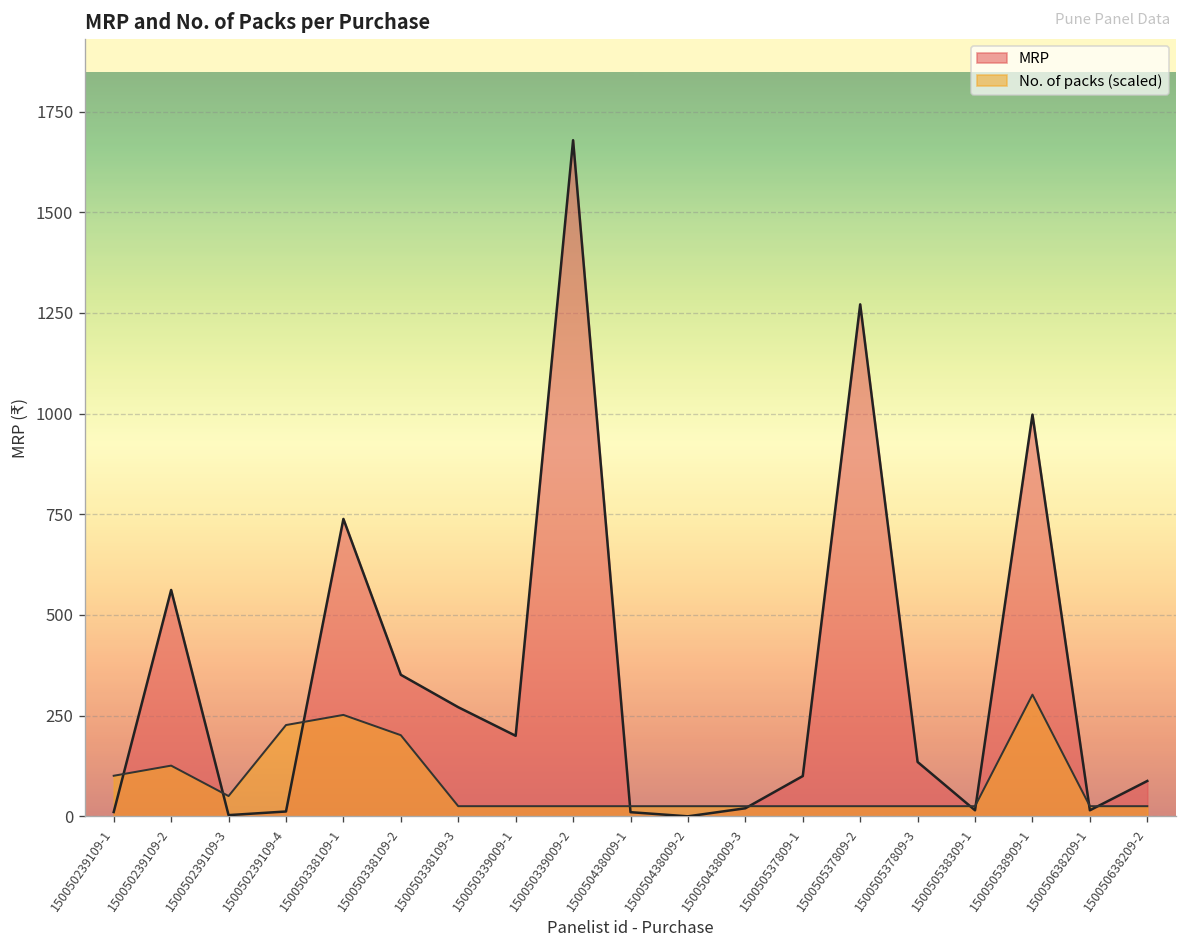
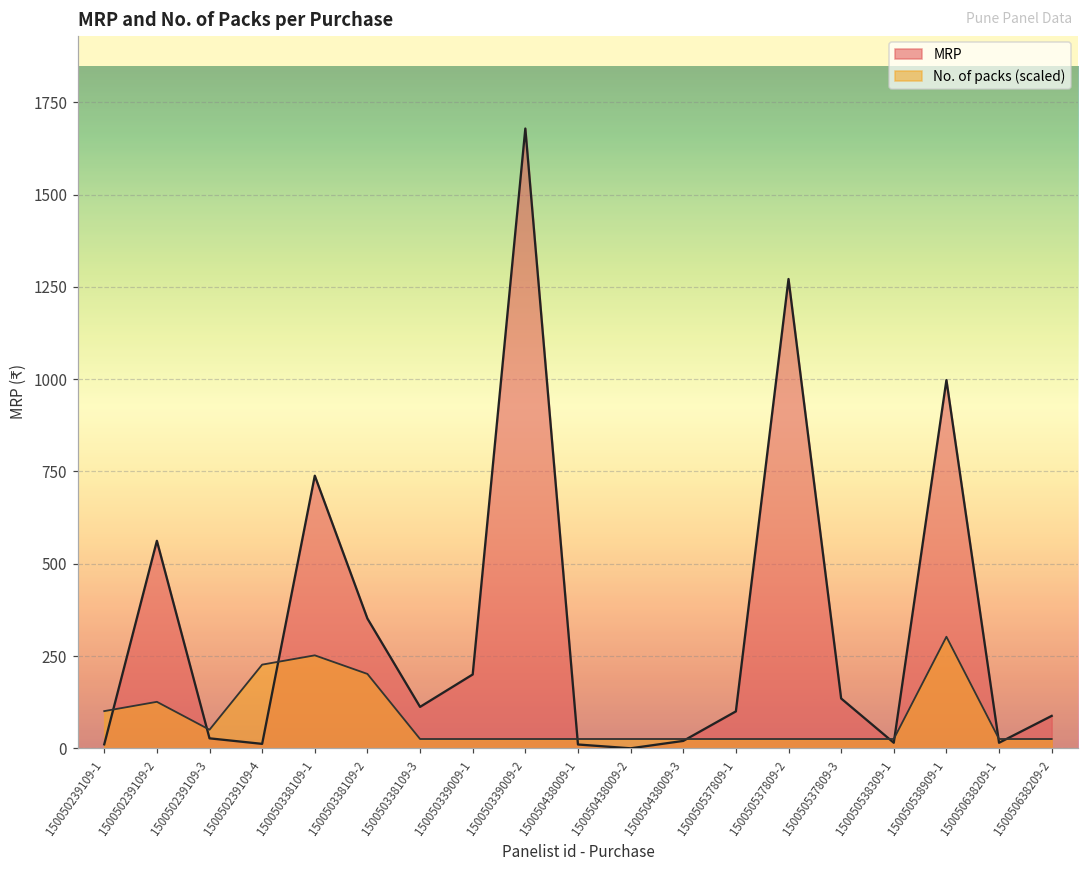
  {
    "MRP": {
      "150050239109-1": 10,
      "150050239109-2": 560,
-     "150050239109-3": 0,
+     "150050239109-3": 30,
      "150050239109-4": 10,
      "150050338109-1": 740,
      "150050338109-2": 350,
-     "150050338109-3": 270,
+     "150050338109-3": 110,
      "150050339009-1": 200,
      "150050339009-2": 1680,
      "150050438009-1": 10,
      "150050438009-2": 0,
      "150050537809-1": 100,
      "150050537809-2": 1270,
      "150050537809-3": 140,
      "150050538309-1": 20,
      "150050538909-1": 1000,
      "150050638209-1": 20,
      "150050638209-2": 90
    },
    "No. of packs (scaled)": {
      "150050239109-1": 100,
      "150050239109-2": 130,
      "150050239109-3": 50,
      "150050239109-4": 230,
      "150050338109-1": 250,
      "150050338109-2": 200,
      "150050338109-3": 30,
      "150050339009-1": 30,
      "150050339009-2": 30,
      "150050438009-1": 30,
      "150050438009-2": 30,
      "150050537809-1": 30,
      "150050537809-2": 30,
      "150050537809-3": 30,
      "150050538309-1": 30,
      "150050538909-1": 300,
      "150050638209-1": 30,
      "150050638209-2": 30
    }
  }
